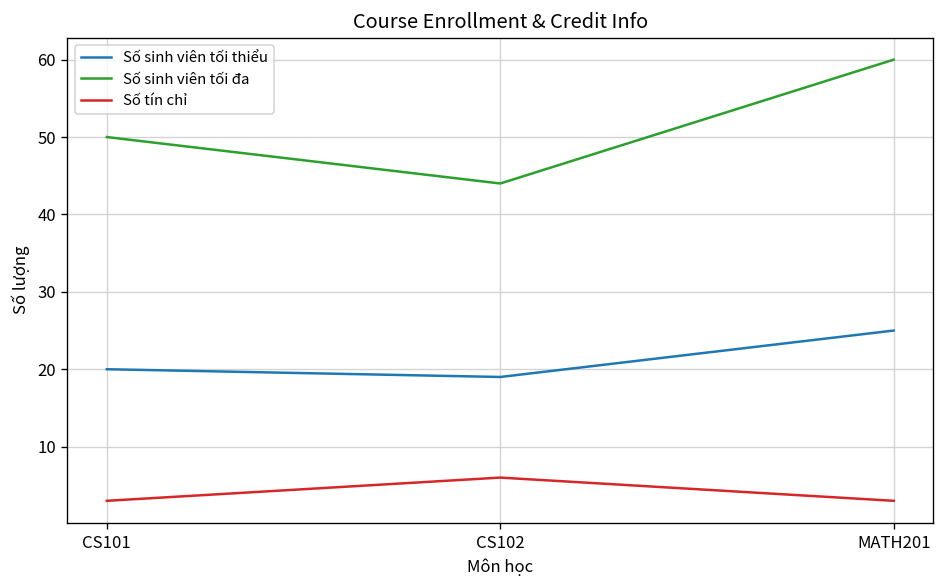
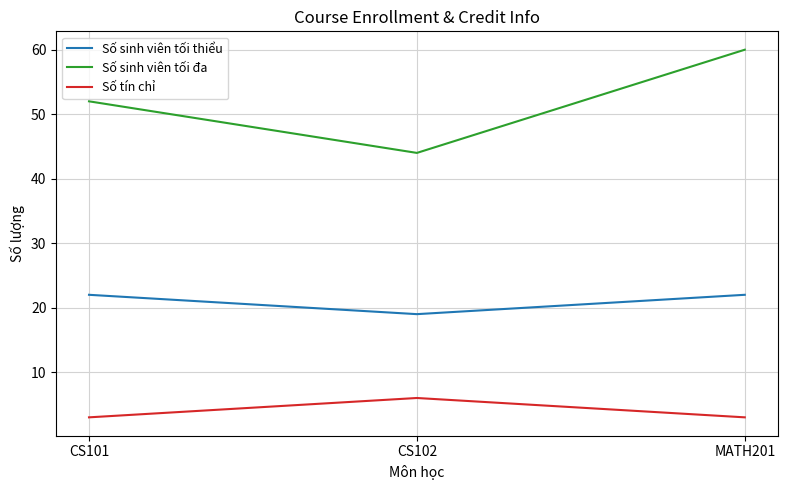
  {
    "Số sinh viên tối thiểu": {
-     "CS101": 20,
+     "CS101": 22,
      "CS102": 19,
-     "MATH201": 25
+     "MATH201": 22
    },
    "Số sinh viên tối đa": {
-     "CS101": 50,
+     "CS101": 52,
      "CS102": 44,
      "MATH201": 60
    },
    "Số tín chỉ": {
      "CS101": 3,
      "CS102": 6,
      "MATH201": 3
    }
  }
